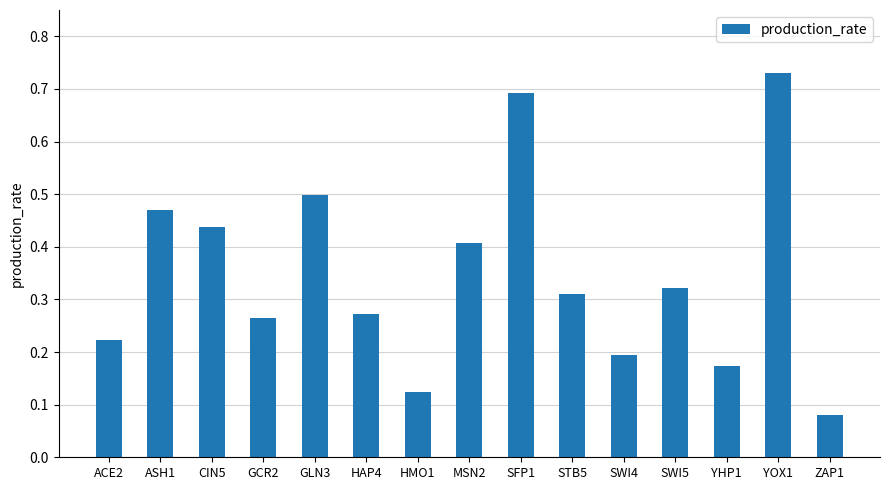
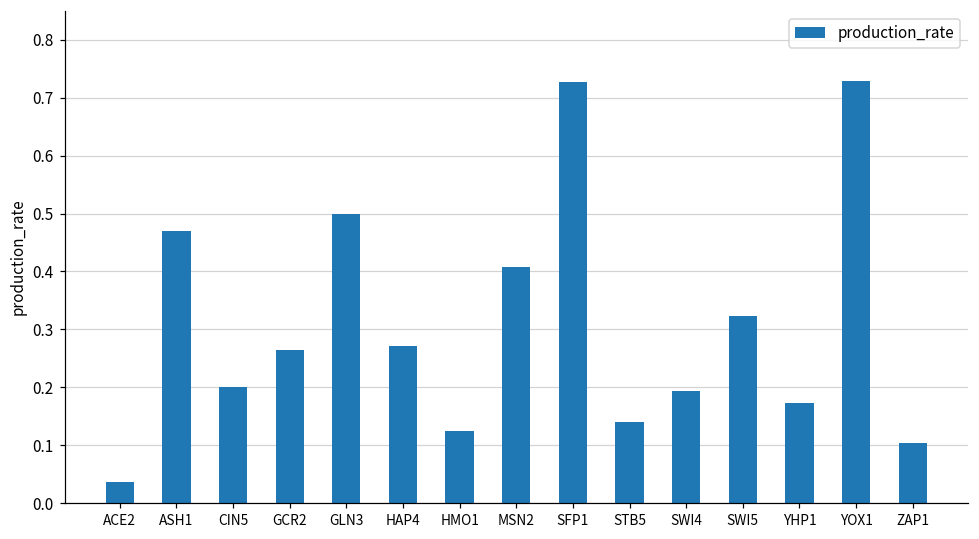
  {
-   "ACE2": 0.22,
+   "ACE2": 0.04,
    "ASH1": 0.47,
-   "CIN5": 0.44,
+   "CIN5": 0.20,
    "GCR2": 0.27,
    "GLN3": 0.50,
    "HAP4": 0.27,
    "HMO1": 0.12,
    "MSN2": 0.41,
-   "SFP1": 0.69,
-   "STB5": 0.31,
+   "SFP1": 0.73,
+   "STB5": 0.14,
    "SWI4": 0.19,
    "SWI5": 0.32,
    "YHP1": 0.17,
    "YOX1": 0.73,
-   "ZAP1": 0.08
+   "ZAP1": 0.10
  }
